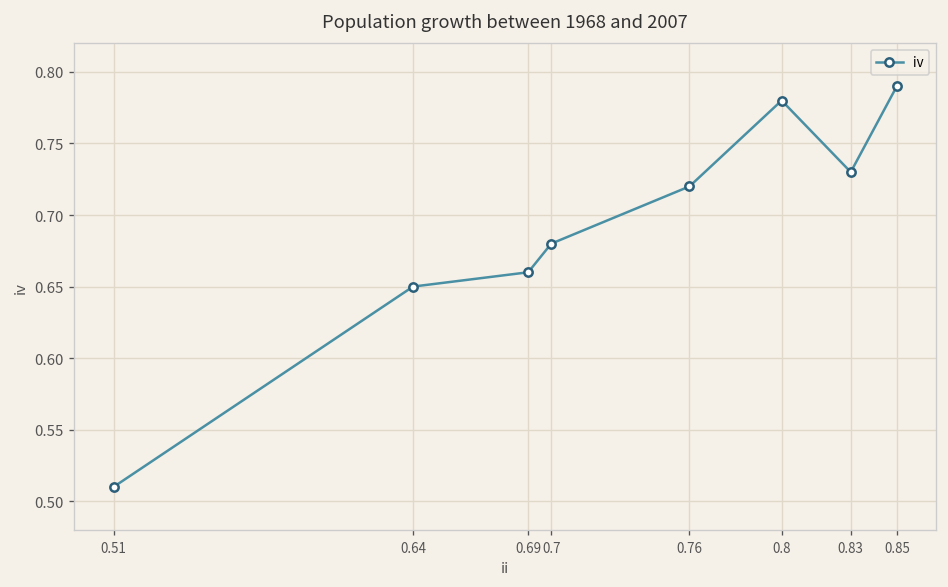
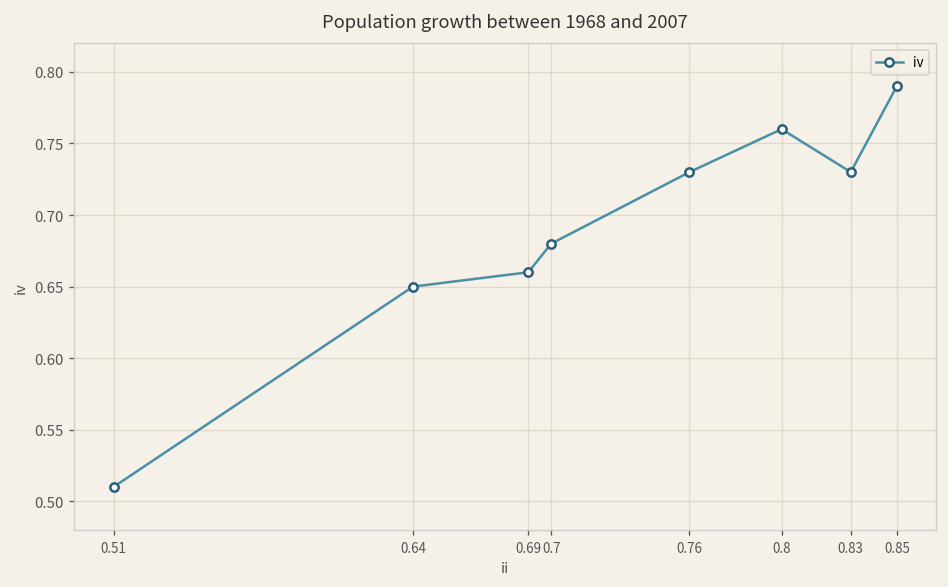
  {
    "0.51": 0.51,
    "0.64": 0.65,
    "0.69": 0.66,
    "0.7": 0.68,
-   "0.76": 0.72,
-   "0.8": 0.78,
+   "0.76": 0.73,
+   "0.8": 0.76,
    "0.83": 0.73,
    "0.85": 0.79
  }
